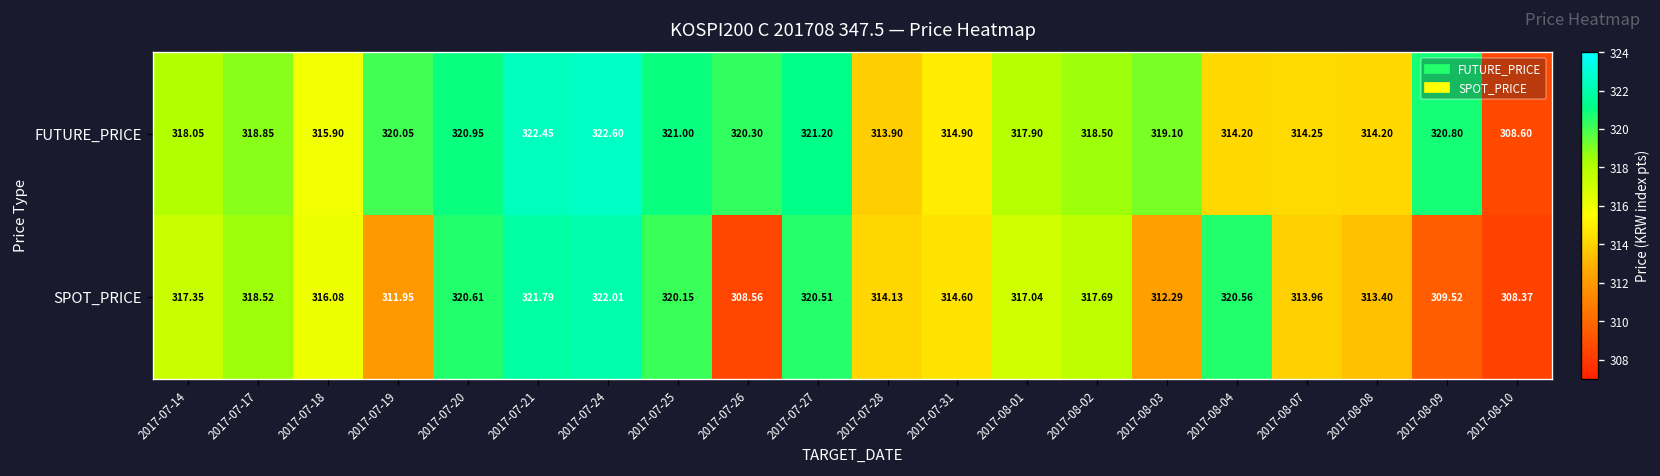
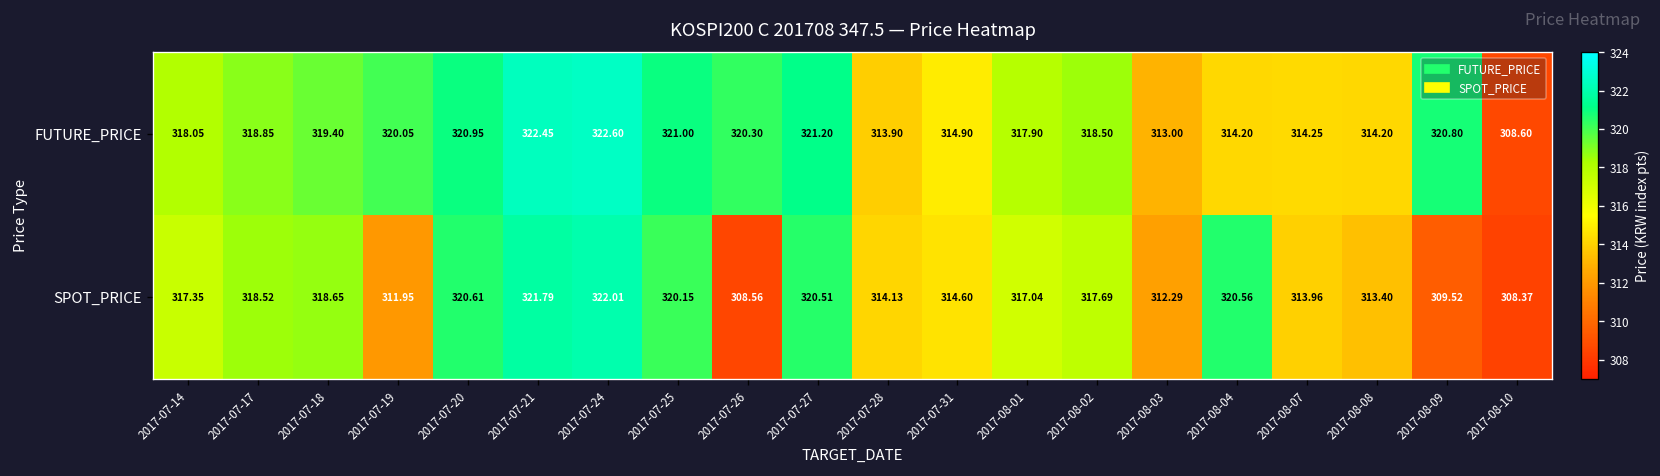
  {
    "FUTURE_PRICE": {
      "2017-07-14": 318.05,
      "2017-07-17": 318.85,
-     "2017-07-18": 315.90,
+     "2017-07-18": 319.40,
      "2017-07-19": 320.05,
      "2017-07-20": 320.95,
      "2017-07-21": 322.45,
      "2017-07-24": 322.60,
      "2017-07-25": 321.00,
      "2017-07-26": 320.30,
      "2017-07-27": 321.20,
      "2017-07-28": 313.90,
      "2017-07-31": 314.90,
      "2017-08-01": 317.90,
      "2017-08-02": 318.50,
-     "2017-08-03": 319.10,
+     "2017-08-03": 313.00,
      "2017-08-04": 314.20,
      "2017-08-07": 314.25,
      "2017-08-08": 314.20,
      "2017-08-09": 320.80,
      "2017-08-10": 308.60
    },
    "SPOT_PRICE": {
      "2017-07-14": 317.35,
      "2017-07-17": 318.52,
-     "2017-07-18": 316.08,
+     "2017-07-18": 318.65,
      "2017-07-19": 311.95,
      "2017-07-20": 320.61,
      "2017-07-21": 321.79,
      "2017-07-24": 322.01,
      "2017-07-25": 320.15,
      "2017-07-26": 308.56,
      "2017-07-27": 320.51,
      "2017-07-28": 314.13,
      "2017-07-31": 314.60,
      "2017-08-01": 317.04,
      "2017-08-02": 317.69,
      "2017-08-03": 312.29,
      "2017-08-04": 320.56,
      "2017-08-07": 313.96,
      "2017-08-08": 313.40,
      "2017-08-09": 309.52,
      "2017-08-10": 308.37
    }
  }
